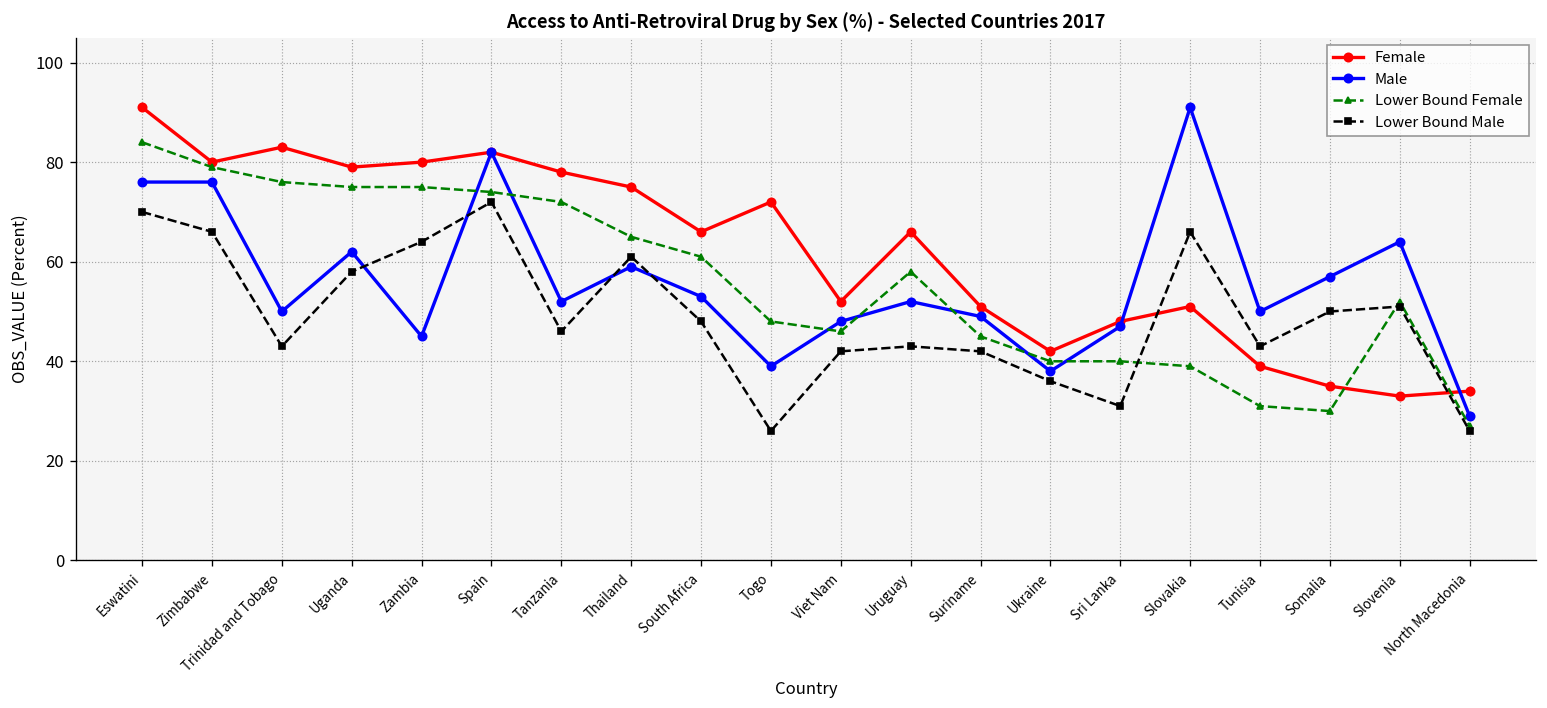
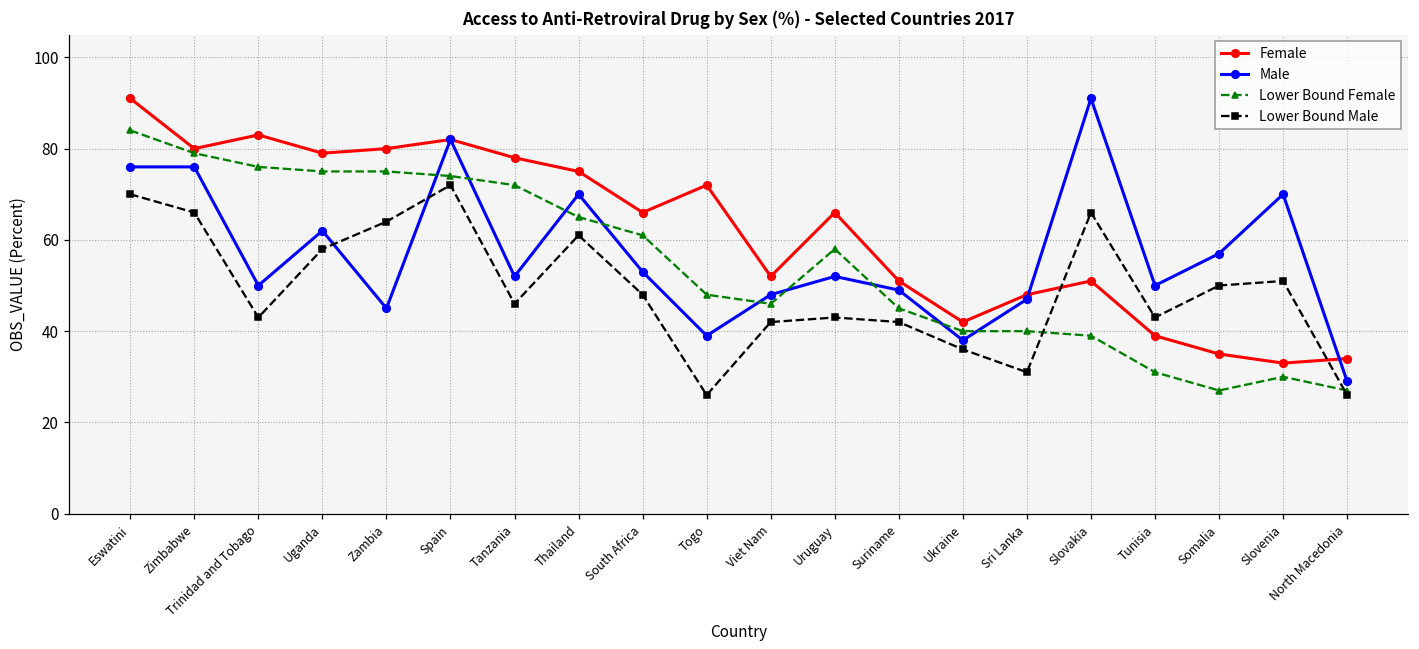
  {
    "Female": {
      "Eswatini": 91,
      "Zimbabwe": 80,
      "Trinidad and Tobago": 83,
      "Uganda": 79,
      "Zambia": 80,
      "Tanzania": 78,
      "Thailand": 75,
      "South Africa": 66,
      "Togo": 72,
      "Viet Nam": 52,
      "Uruguay": 66,
      "Suriname": 51,
      "Ukraine": 42,
      "Sri Lanka": 48,
      "Slovakia": 51,
      "Tunisia": 39,
      "Somalia": 35,
      "Slovenia": 33,
      "North Macedonia": 34
    },
    "Male": {
      "Eswatini": 76,
      "Zimbabwe": 76,
      "Trinidad and Tobago": 50,
      "Uganda": 62,
      "Zambia": 45,
      "Tanzania": 52,
-     "Thailand": 59,
+     "Thailand": 70,
      "South Africa": 53,
      "Togo": 39,
      "Viet Nam": 48,
      "Uruguay": 52,
      "Suriname": 49,
      "Ukraine": 38,
      "Sri Lanka": 47,
      "Slovakia": 91,
      "Tunisia": 50,
      "Somalia": 57,
-     "Slovenia": 64,
+     "Slovenia": 70,
      "North Macedonia": 29
    },
    "Lower Bound Female": {
      "Eswatini": 84,
      "Zimbabwe": 79,
      "Trinidad and Tobago": 76,
      "Uganda": 75,
      "Zambia": 75,
      "Spain": 74,
      "Tanzania": 72,
      "Thailand": 65,
      "South Africa": 61,
      "Togo": 48,
      "Viet Nam": 46,
      "Uruguay": 58,
      "Suriname": 45,
      "Ukraine": 40,
      "Sri Lanka": 40,
      "Slovakia": 39,
      "Tunisia": 31,
-     "Somalia": 30,
-     "Slovenia": 52,
+     "Somalia": 27,
+     "Slovenia": 30,
      "North Macedonia": 27
    },
    "Lower Bound Male": {
      "Eswatini": 70,
      "Zimbabwe": 66,
      "Trinidad and Tobago": 43,
      "Uganda": 58,
      "Zambia": 64,
      "Spain": 72,
      "Tanzania": 46,
      "Thailand": 61,
      "South Africa": 48,
      "Togo": 26,
      "Viet Nam": 42,
      "Uruguay": 43,
      "Suriname": 42,
      "Ukraine": 36,
      "Sri Lanka": 31,
      "Slovakia": 66,
      "Tunisia": 43,
      "Somalia": 50,
      "Slovenia": 51,
      "North Macedonia": 26
    }
  }
